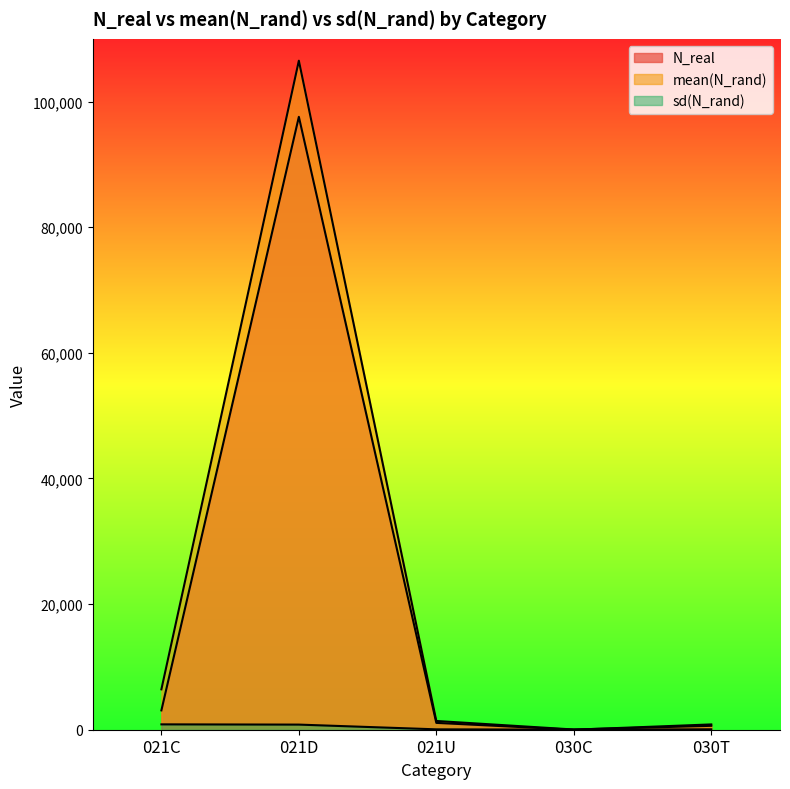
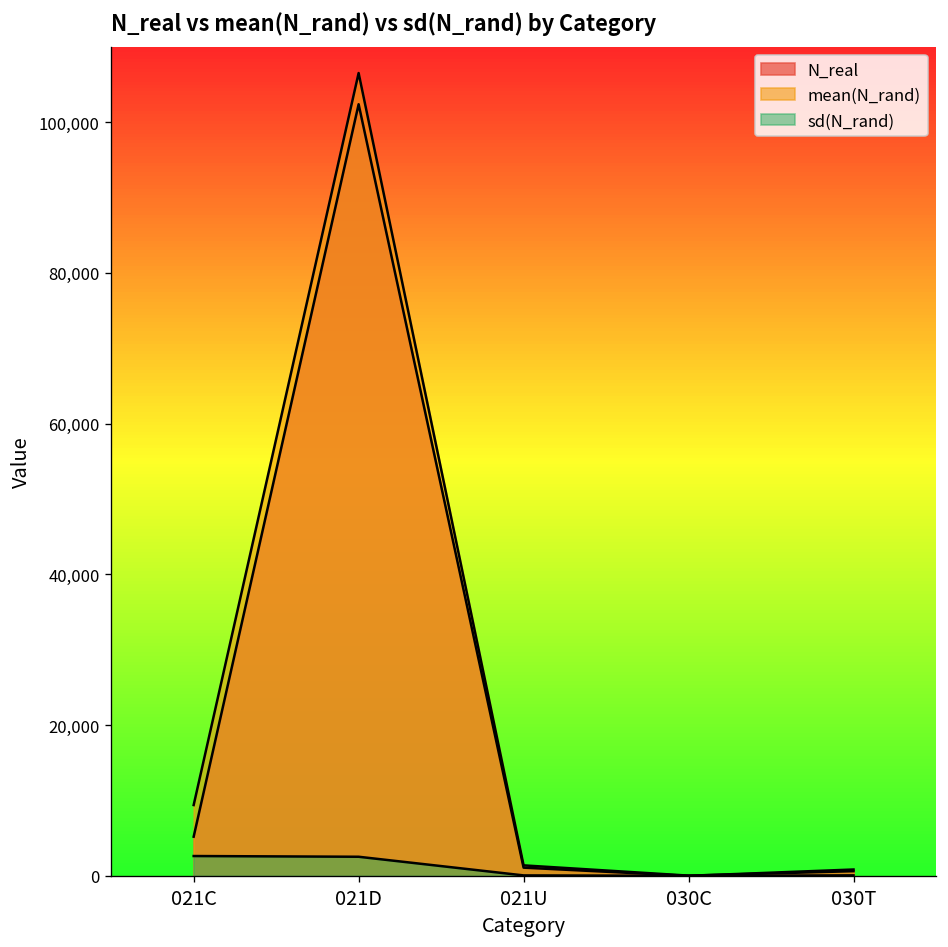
  {
    "N_real": {
-     "021C": "3,000",
-     "021D": "98,000"
+     "021C": "5,000",
+     "021D": "102,000"
    },
    "mean(N_rand)": {
-     "021C": "6,000",
+     "021C": "9,000",
      "021D": "107,000"
    },
    "sd(N_rand)": {
-     "021C": "1,000",
-     "021D": "1,000",
+     "021C": "3,000",
+     "021D": "3,000",
      "021U": "0",
      "030T": "0"
    }
  }
